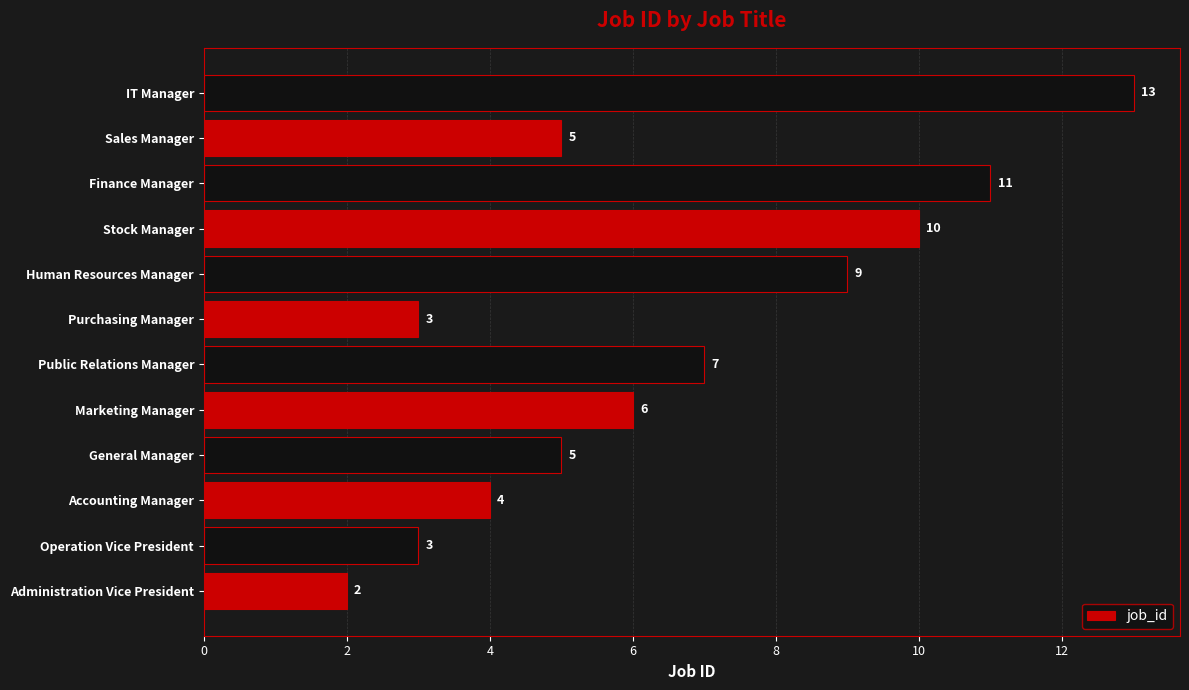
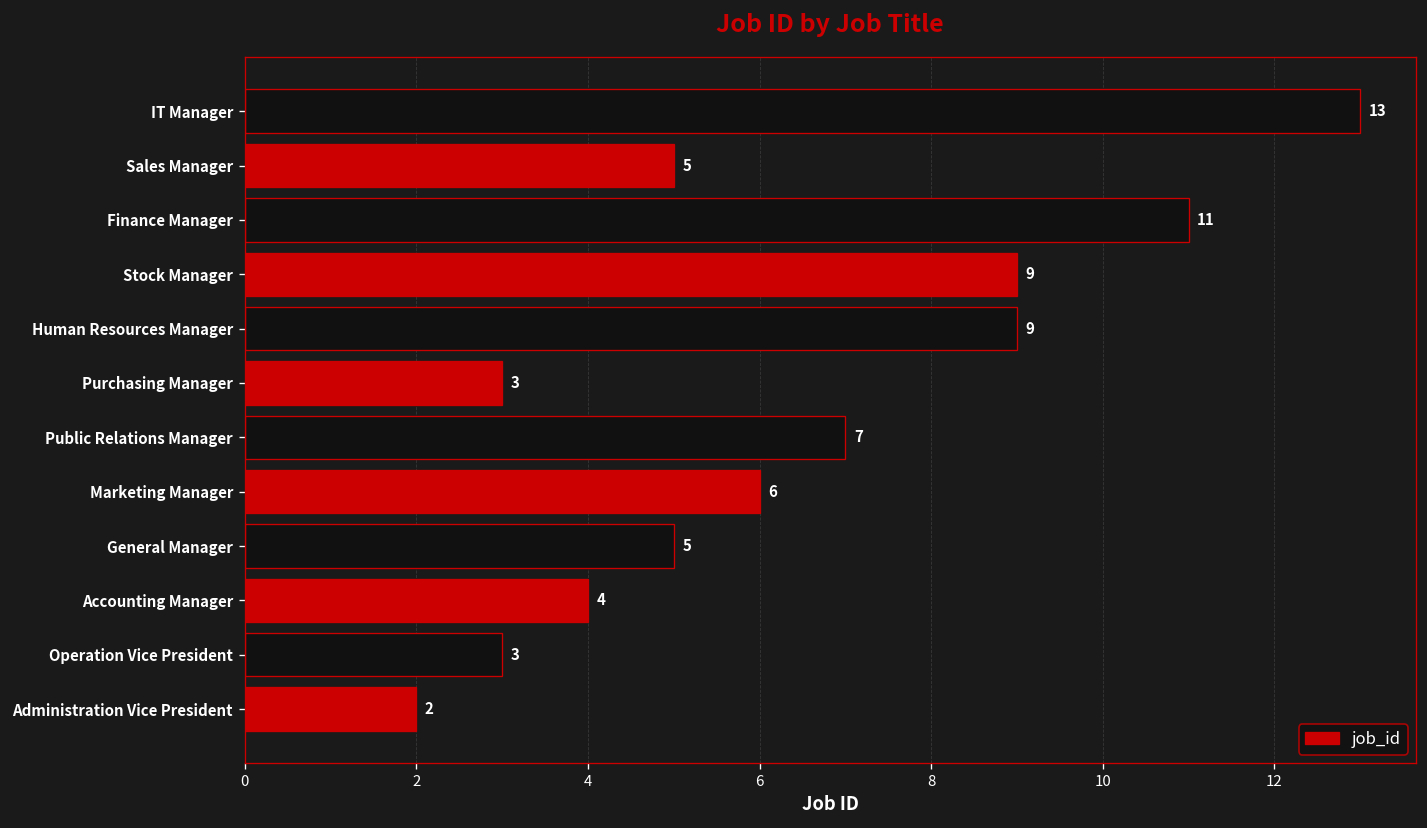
  {
    "IT Manager": 13,
    "Sales Manager": 5,
    "Finance Manager": 11,
-   "Stock Manager": 10,
+   "Stock Manager": 9,
    "Human Resources Manager": 9,
    "Purchasing Manager": 3,
    "Public Relations Manager": 7,
    "Marketing Manager": 6,
    "General Manager": 5,
    "Accounting Manager": 4,
    "Operation Vice President": 3,
    "Administration Vice President": 2
  }
